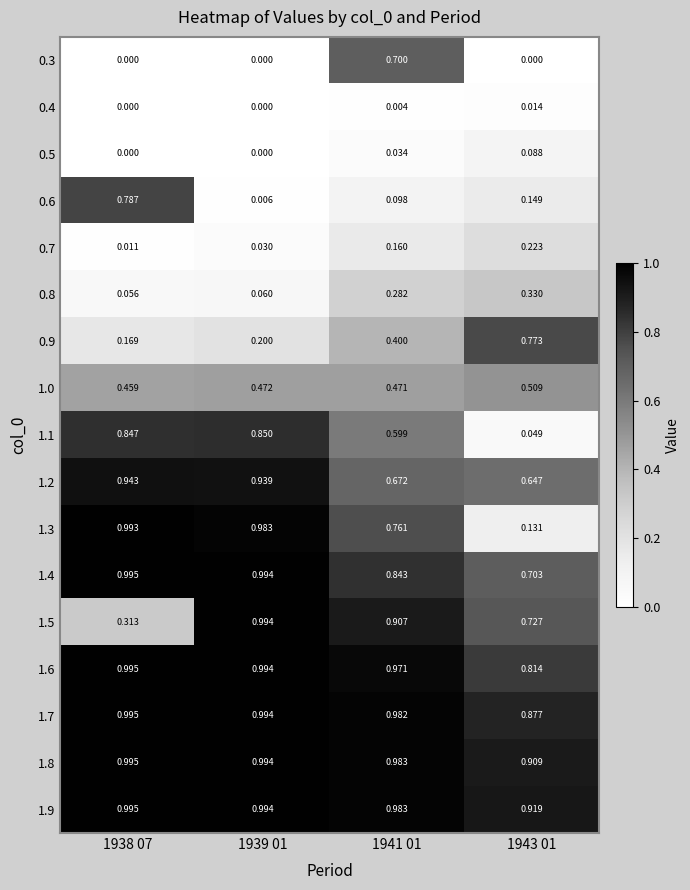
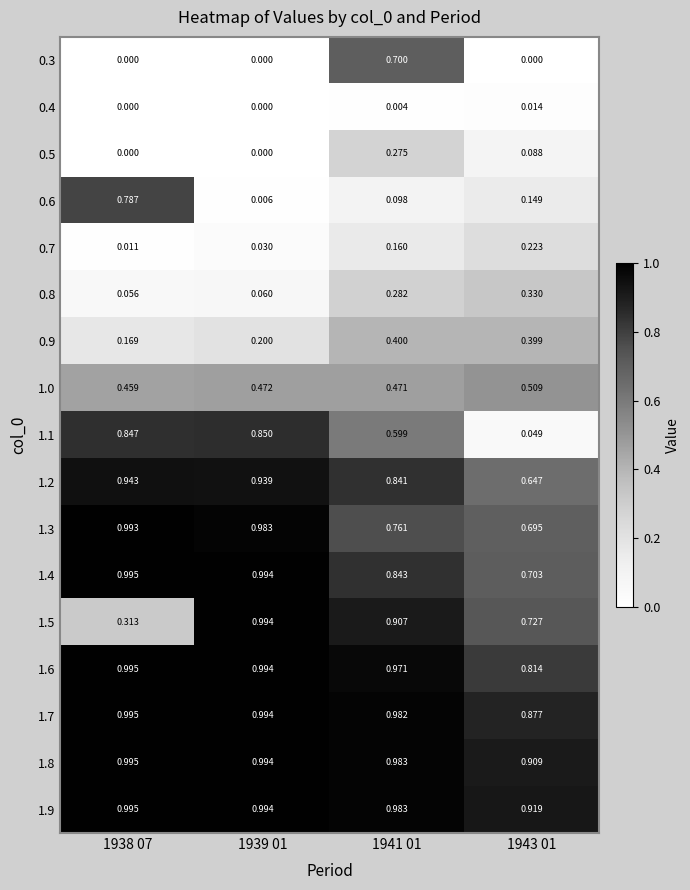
  {
    "0.3": {
      "1938 07": 0.000,
      "1939 01": 0.000,
      "1941 01": 0.700,
      "1943 01": 0.000
    },
    "0.4": {
      "1938 07": 0.000,
      "1939 01": 0.000,
      "1941 01": 0.004,
      "1943 01": 0.014
    },
    "0.5": {
      "1938 07": 0.000,
      "1939 01": 0.000,
-     "1941 01": 0.034,
+     "1941 01": 0.275,
      "1943 01": 0.088
    },
    "0.6": {
      "1938 07": 0.787,
      "1939 01": 0.006,
      "1941 01": 0.098,
      "1943 01": 0.149
    },
    "0.7": {
      "1938 07": 0.011,
      "1939 01": 0.030,
      "1941 01": 0.160,
      "1943 01": 0.223
    },
    "0.8": {
      "1938 07": 0.056,
      "1939 01": 0.060,
      "1941 01": 0.282,
      "1943 01": 0.330
    },
    "0.9": {
      "1938 07": 0.169,
      "1939 01": 0.200,
      "1941 01": 0.400,
-     "1943 01": 0.773
+     "1943 01": 0.399
    },
    "1.0": {
      "1938 07": 0.459,
      "1939 01": 0.472,
      "1941 01": 0.471,
      "1943 01": 0.509
    },
    "1.1": {
      "1938 07": 0.847,
      "1939 01": 0.850,
      "1941 01": 0.599,
      "1943 01": 0.049
    },
    "1.2": {
      "1938 07": 0.943,
      "1939 01": 0.939,
-     "1941 01": 0.672,
+     "1941 01": 0.841,
      "1943 01": 0.647
    },
    "1.3": {
      "1938 07": 0.993,
      "1939 01": 0.983,
      "1941 01": 0.761,
-     "1943 01": 0.131
+     "1943 01": 0.695
    },
    "1.4": {
      "1938 07": 0.995,
      "1939 01": 0.994,
      "1941 01": 0.843,
      "1943 01": 0.703
    },
    "1.5": {
      "1938 07": 0.313,
      "1939 01": 0.994,
      "1941 01": 0.907,
      "1943 01": 0.727
    },
    "1.6": {
      "1938 07": 0.995,
      "1939 01": 0.994,
      "1941 01": 0.971,
      "1943 01": 0.814
    },
    "1.7": {
      "1938 07": 0.995,
      "1939 01": 0.994,
      "1941 01": 0.982,
      "1943 01": 0.877
    },
    "1.8": {
      "1938 07": 0.995,
      "1939 01": 0.994,
      "1941 01": 0.983,
      "1943 01": 0.909
    },
    "1.9": {
      "1938 07": 0.995,
      "1939 01": 0.994,
      "1941 01": 0.983,
      "1943 01": 0.919
    }
  }
